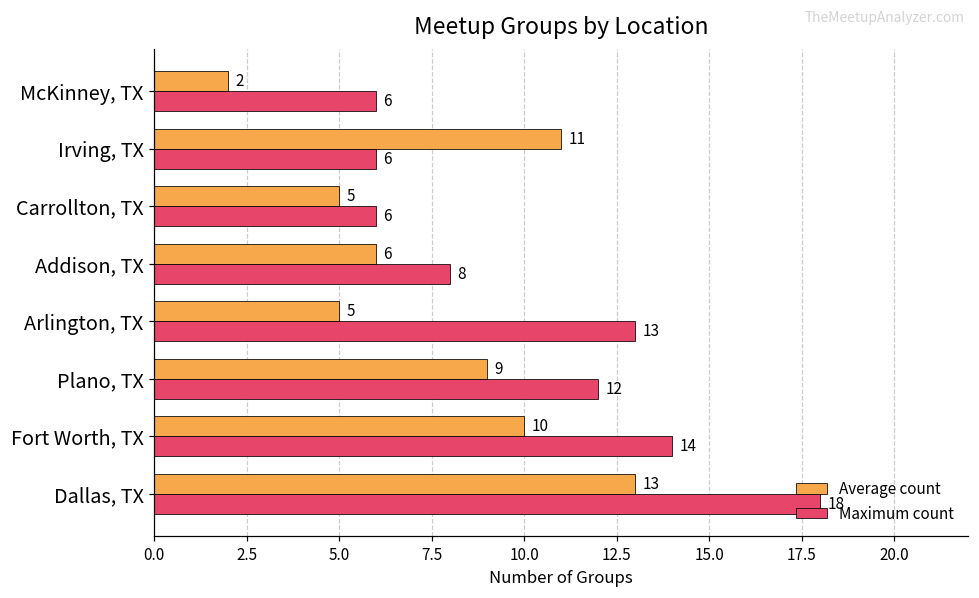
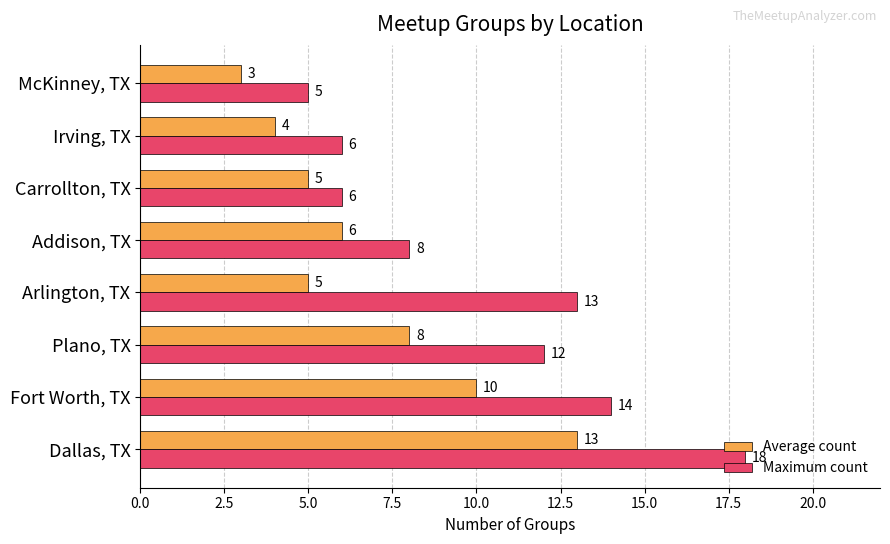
  {
    "Average count": {
-     "McKinney, TX": 2,
-     "Irving, TX": 11,
+     "McKinney, TX": 3,
+     "Irving, TX": 4,
      "Carrollton, TX": 5,
      "Addison, TX": 6,
      "Arlington, TX": 5,
-     "Plano, TX": 9,
+     "Plano, TX": 8,
      "Fort Worth, TX": 10,
      "Dallas, TX": 13
    },
    "Maximum count": {
-     "McKinney, TX": 6,
+     "McKinney, TX": 5,
      "Irving, TX": 6,
      "Carrollton, TX": 6,
      "Addison, TX": 8,
      "Arlington, TX": 13,
      "Plano, TX": 12,
      "Fort Worth, TX": 14,
      "Dallas, TX": 18
    }
  }
